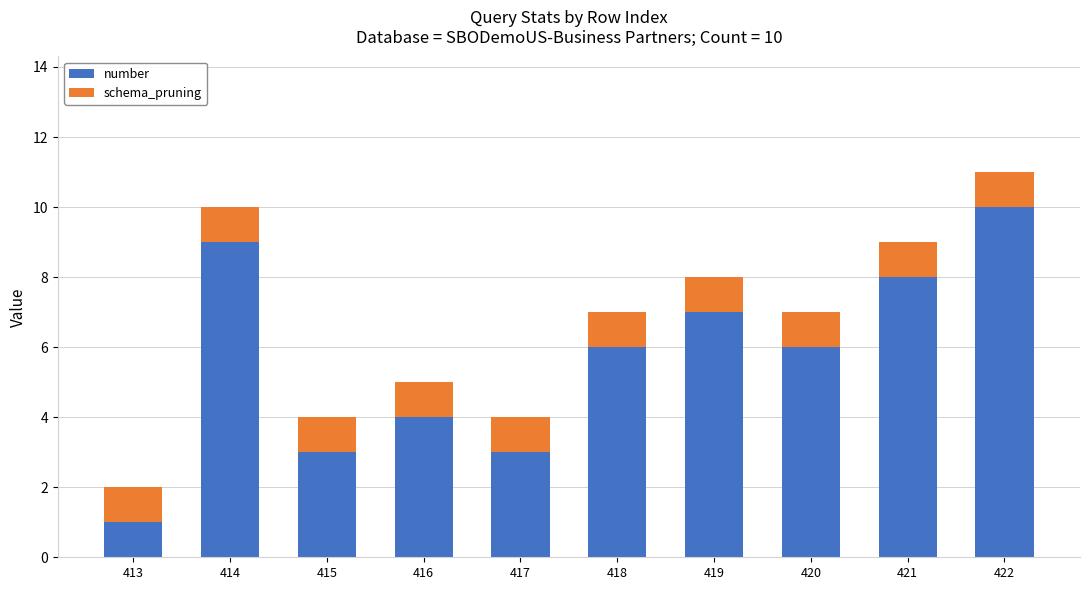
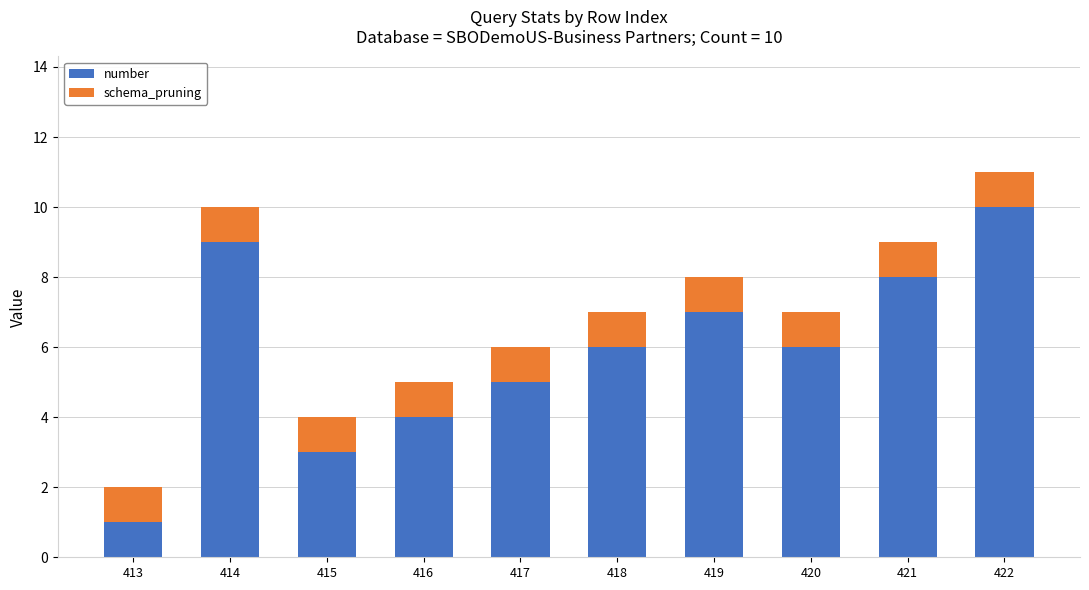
  {
    "number": {
      "413": 1,
      "414": 9,
      "415": 3,
      "416": 4,
-     "417": 3,
+     "417": 5,
      "418": 6,
      "419": 7,
      "420": 6,
      "421": 8,
      "422": 10
    },
    "schema_pruning": {
      "413": 1,
      "414": 1,
      "415": 1,
      "416": 1,
      "417": 1,
      "418": 1,
      "419": 1,
      "420": 1,
      "421": 1,
      "422": 1
    }
  }
